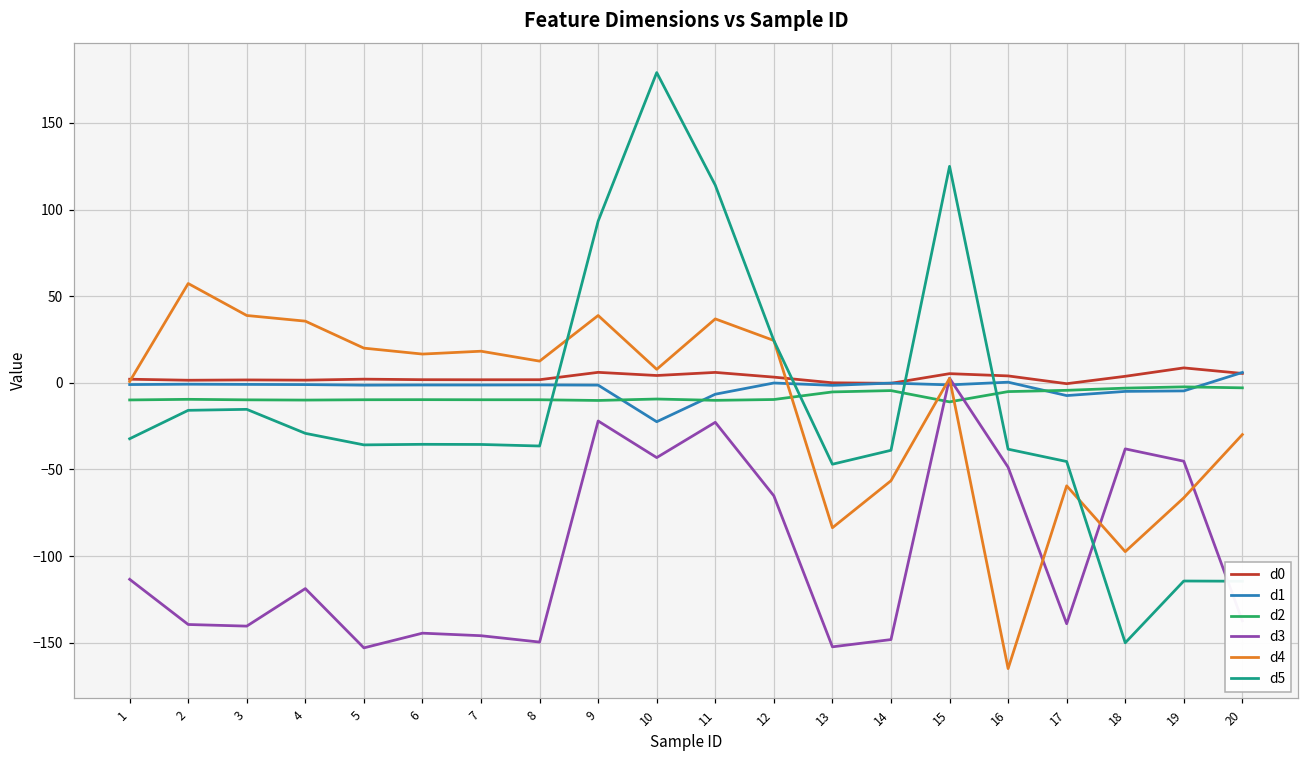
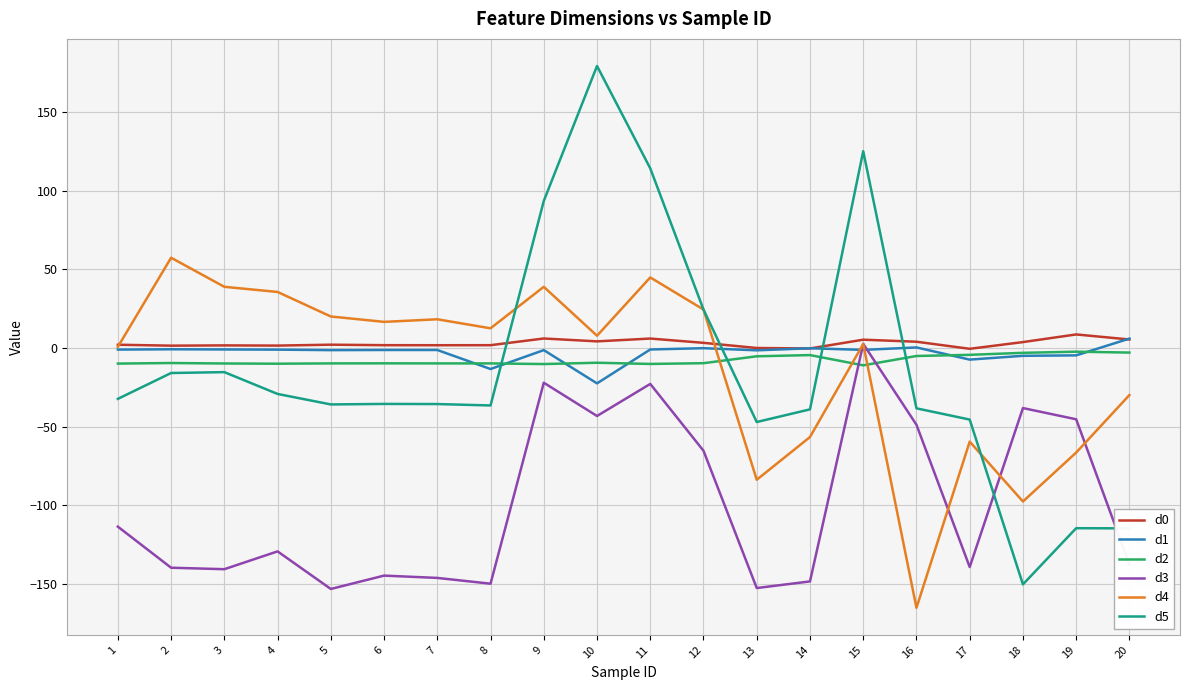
  {
    "d0": {
      "2": 1,
      "3": 2,
      "4": 2,
      "5": 2,
      "6": 2,
      "7": 2,
      "8": 2,
      "9": 6,
      "10": 4,
      "11": 6,
      "12": 3,
      "15": 5,
      "16": 4,
      "17": -1,
      "18": 4,
      "19": 9
    },
    "d1": {
      "1": -1,
      "2": -1,
      "3": -1,
      "4": -1,
      "5": -1,
      "6": -1,
      "7": -1,
-     "8": -1,
+     "8": -13,
      "9": -1,
      "10": -22,
-     "11": -7,
+     "11": -1,
      "12": 0,
      "15": -1,
      "16": 0,
      "17": -7,
      "18": -5,
      "19": -5
    },
    "d3": {
      "1": -113,
      "2": -140,
      "3": -140,
-     "4": -119,
+     "4": -129,
      "5": -153,
      "6": -145,
      "7": -146,
      "8": -150,
      "9": -22,
      "10": -43,
      "11": -23,
      "12": -65,
      "13": -152,
      "14": -148,
      "16": -49,
      "17": -139,
      "18": -38,
      "19": -45
    },
    "d4": {
      "2": 57,
      "3": 39,
      "4": 36,
      "5": 20,
      "6": 17,
      "7": 18,
      "8": 13,
      "9": 39,
      "10": 8,
-     "11": 37,
+     "11": 45,
      "13": -84,
      "14": -57,
      "16": -165,
      "17": -59,
      "18": -97,
      "19": -66,
      "20": -30
    }
  }
